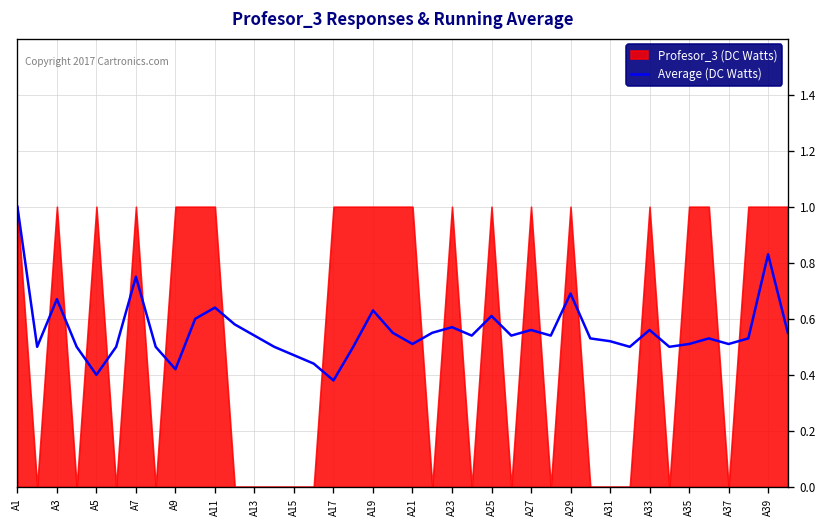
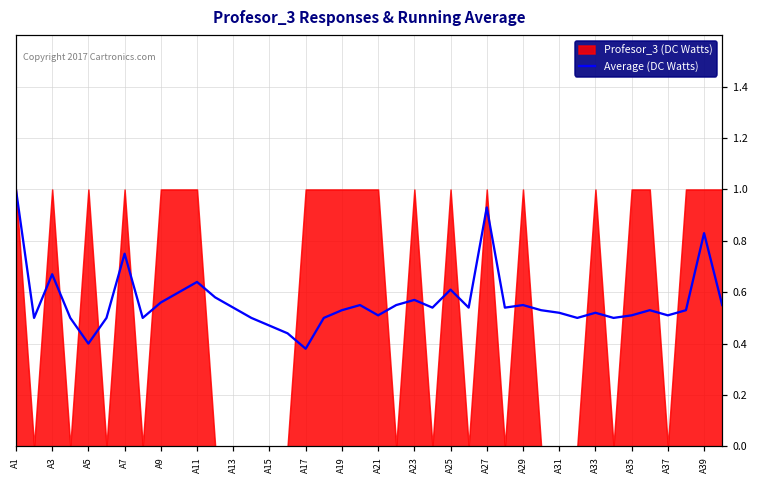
  {
    "Average (DC Watts)": {
      "A3": 0.67,
      "A5": 0.40,
      "A7": 0.75,
-     "A9": 0.42,
+     "A9": 0.56,
      "A11": 0.64,
      "A13": 0.54,
      "A15": 0.47,
      "A17": 0.38,
-     "A19": 0.63,
+     "A19": 0.53,
      "A21": 0.51,
      "A23": 0.57,
      "A25": 0.61,
-     "A27": 0.56,
-     "A29": 0.69,
+     "A27": 0.93,
+     "A29": 0.55,
      "A31": 0.52,
-     "A33": 0.56,
+     "A33": 0.52,
      "A35": 0.51,
      "A37": 0.51,
      "A39": 0.83
    },
    "Profesor_3 (DC Watts)": {
      "A3": 1.00,
      "A5": 1.00,
      "A7": 1.00,
      "A9": 1.00,
      "A11": 1.00,
      "A13": 0.00,
      "A15": 0.00,
      "A17": 1.00,
      "A19": 1.00,
      "A21": 1.00,
      "A23": 1.00,
      "A25": 1.00,
      "A27": 1.00,
      "A29": 1.00,
      "A31": 0.00,
      "A33": 1.00,
      "A35": 1.00,
      "A37": 0.00,
      "A39": 1.00
    }
  }
